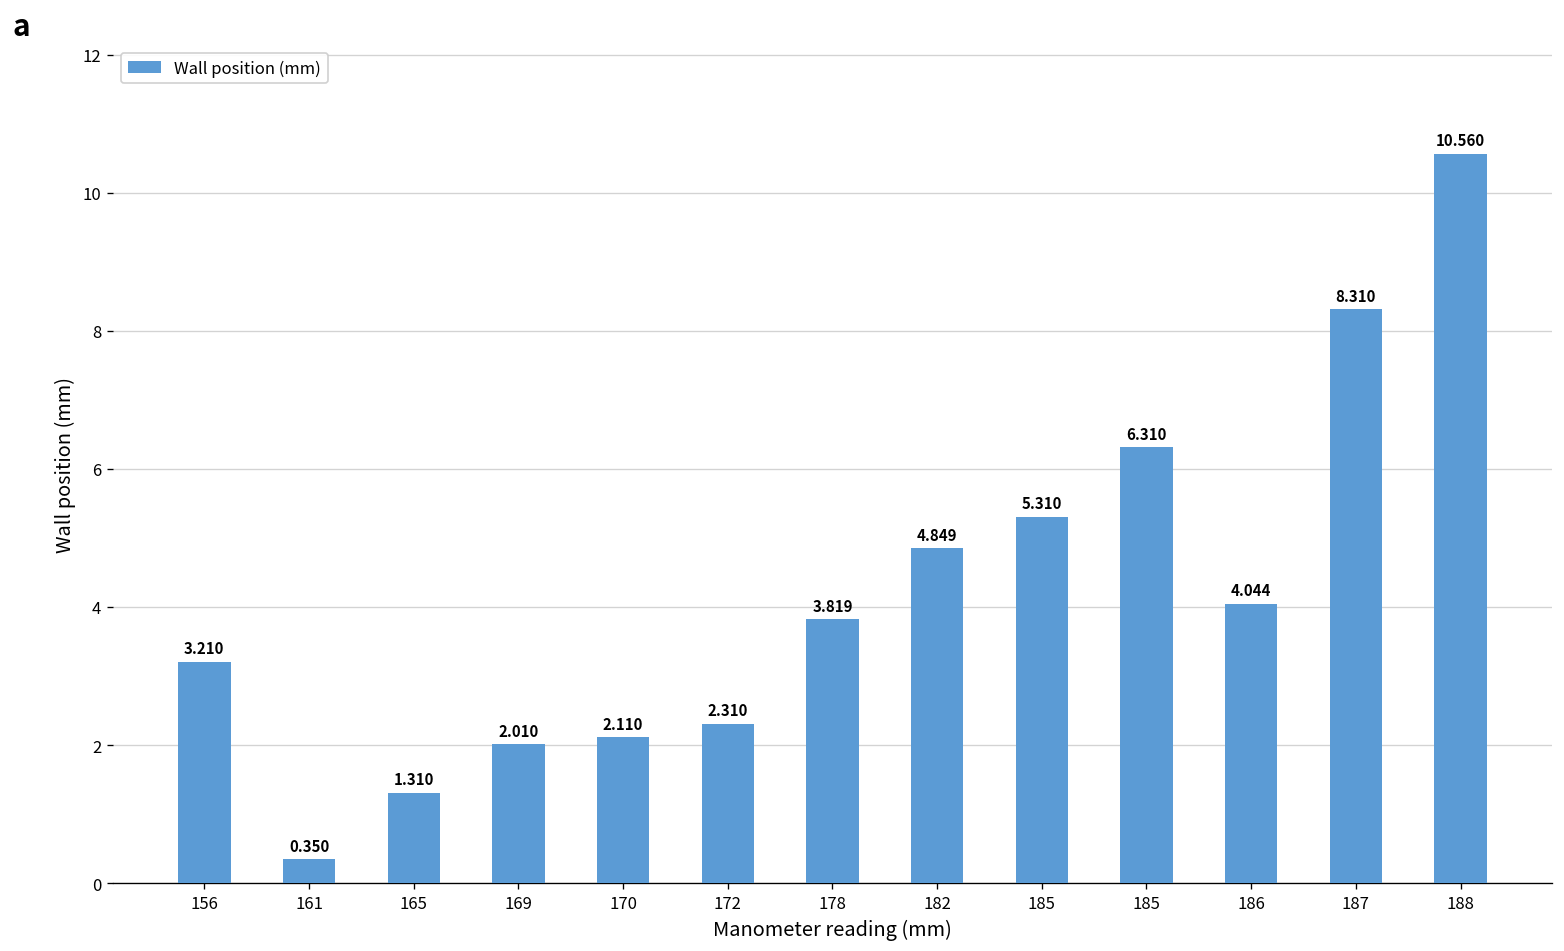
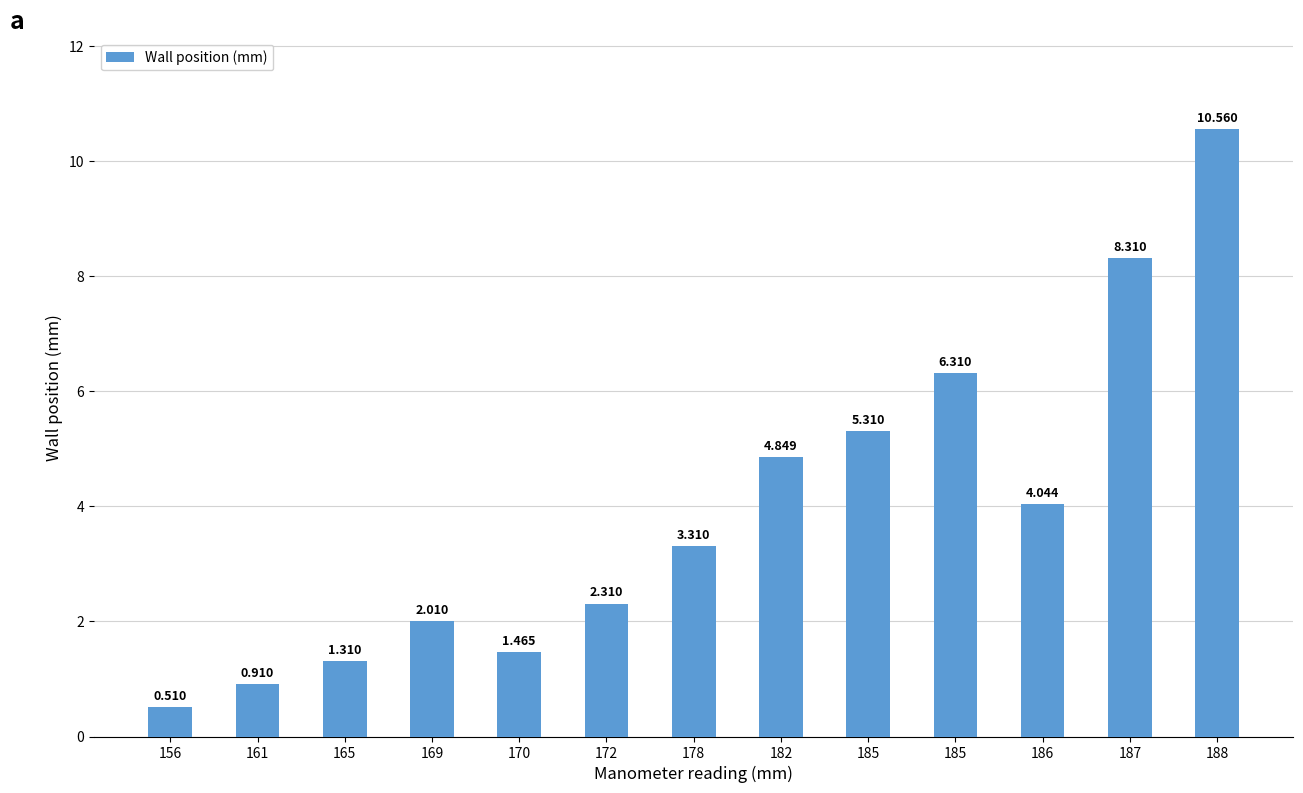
  {
-   "156": 3.210,
-   "161": 0.350,
+   "156": 0.510,
+   "161": 0.910,
    "165": 1.310,
    "169": 2.010,
-   "170": 2.110,
+   "170": 1.465,
    "172": 2.310,
-   "178": 3.819,
+   "178": 3.310,
    "182": 4.849,
    "186": 4.044,
    "187": 8.310,
    "188": 10.560
  }
